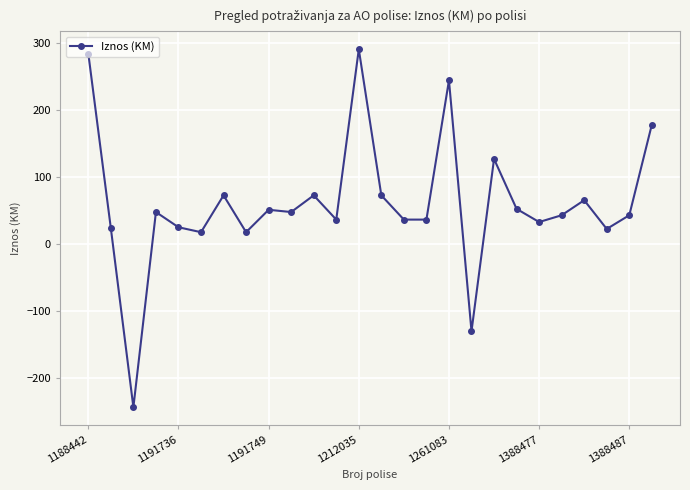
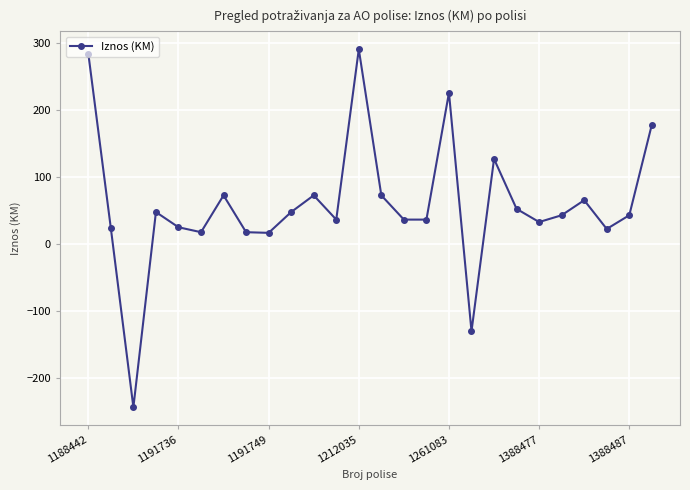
  {
    "1191736": 30,
-   "1191749": 50,
+   "1191749": 20,
    "1212035": 290,
-   "1261083": 240,
+   "1261083": 230,
    "1388477": 30,
    "1388487": 40
  }
